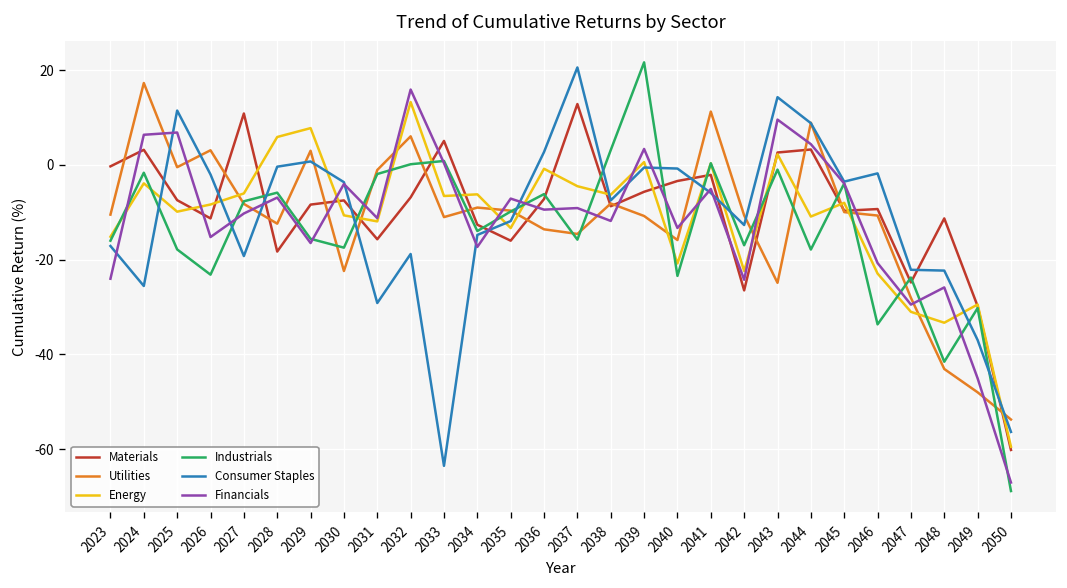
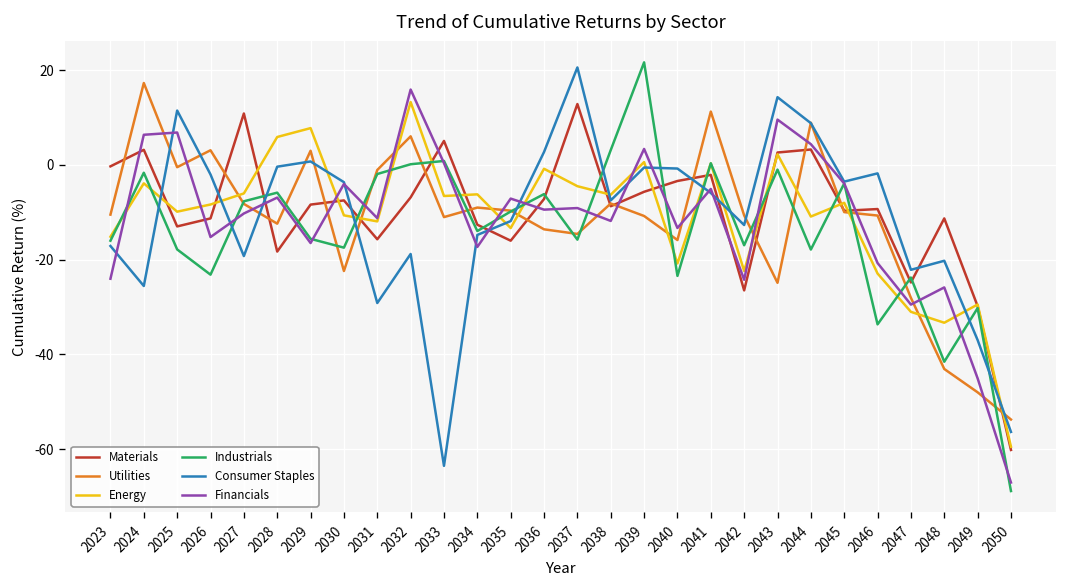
  {
    "Materials": {
      "2023": 0,
      "2024": 3,
-     "2025": -7,
+     "2025": -13,
      "2026": -11,
      "2027": 11,
      "2028": -18,
      "2029": -8,
      "2030": -7,
      "2031": -16,
      "2032": -7,
      "2033": 5,
      "2034": -13,
      "2035": -16,
      "2036": -7,
      "2037": 13,
      "2039": -6,
      "2040": -3,
      "2041": -2,
      "2042": -26,
      "2044": 3,
      "2046": -9,
      "2047": -25,
      "2048": -11,
      "2050": -60
    },
    "Utilities": {
      "2023": -10,
      "2024": 17,
      "2025": 0,
      "2026": 3,
      "2028": -12,
      "2029": 3,
      "2030": -22,
      "2031": -1,
      "2032": 6,
      "2033": -11,
      "2034": -9,
      "2036": -14,
      "2037": -15,
      "2039": -11,
      "2040": -16,
      "2041": 11,
      "2042": -11,
      "2043": -25,
      "2046": -11,
      "2047": -28,
      "2048": -43,
      "2049": -48,
      "2050": -54
    },
    "Energy": {
      "2023": -15,
      "2024": -4,
      "2025": -10,
      "2026": -8,
      "2027": -6,
      "2028": 6,
      "2029": 8,
      "2030": -11,
      "2031": -12,
      "2032": 13,
      "2033": -7,
      "2034": -6,
      "2035": -13,
      "2036": -1,
      "2037": -4,
      "2038": -6,
      "2039": 1,
      "2040": -21,
      "2042": -22,
      "2044": -11,
      "2045": -8,
      "2046": -23,
      "2047": -31,
      "2048": -33,
      "2050": -59
    },
    "Industrials": {
      "2023": -16,
      "2024": -2,
      "2025": -18,
      "2026": -23,
      "2028": -6,
      "2029": -16,
      "2030": -17,
      "2031": -2,
      "2032": 0,
      "2034": -14,
      "2036": -6,
      "2037": -16,
      "2038": 3,
      "2039": 22,
      "2040": -23,
      "2042": -17,
      "2043": -1,
      "2044": -18,
      "2046": -34,
      "2047": -24,
      "2048": -42,
      "2050": -69
    },
    "Consumer Staples": {
      "2023": -17,
      "2024": -26,
      "2025": 11,
      "2026": -2,
      "2027": -19,
      "2028": 0,
      "2029": 1,
      "2031": -29,
      "2032": -19,
      "2033": -63,
      "2034": -15,
      "2035": -12,
      "2036": 3,
      "2037": 21,
      "2038": -7,
      "2039": -1,
      "2040": -1,
      "2041": -6,
      "2042": -13,
      "2043": 14,
      "2046": -2,
      "2047": -22,
-     "2048": -22,
+     "2048": -20,
      "2049": -37,
      "2050": -56
    },
    "Financials": {
      "2023": -24,
      "2024": 6,
      "2025": 7,
      "2026": -15,
      "2027": -10,
      "2028": -7,
      "2029": -16,
      "2031": -11,
      "2032": 16,
      "2034": -17,
      "2035": -7,
      "2036": -9,
      "2037": -9,
      "2038": -12,
      "2039": 3,
      "2040": -13,
      "2041": -5,
      "2042": -24,
      "2043": 10,
      "2044": 4,
      "2046": -21,
      "2047": -29,
      "2048": -26,
      "2049": -45,
      "2050": -67
    }
  }
